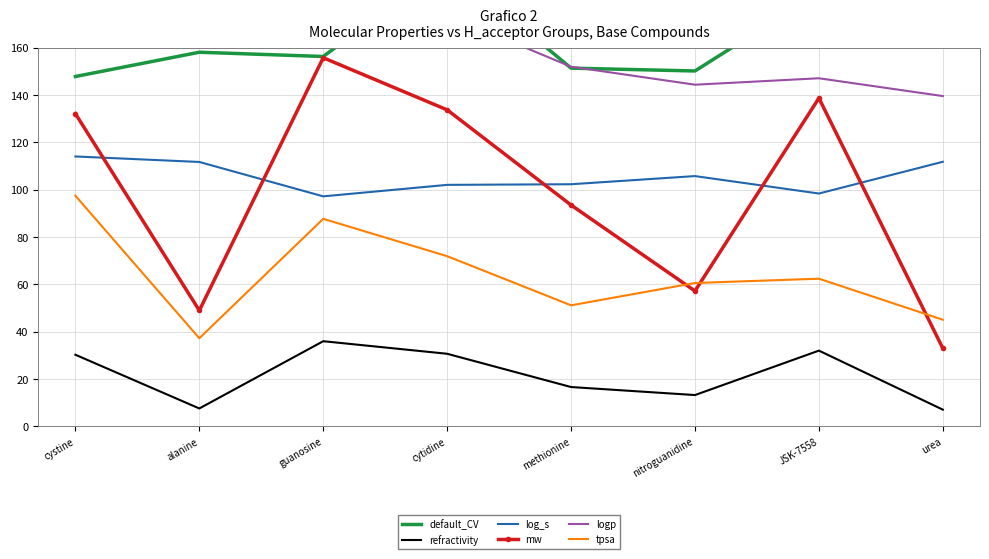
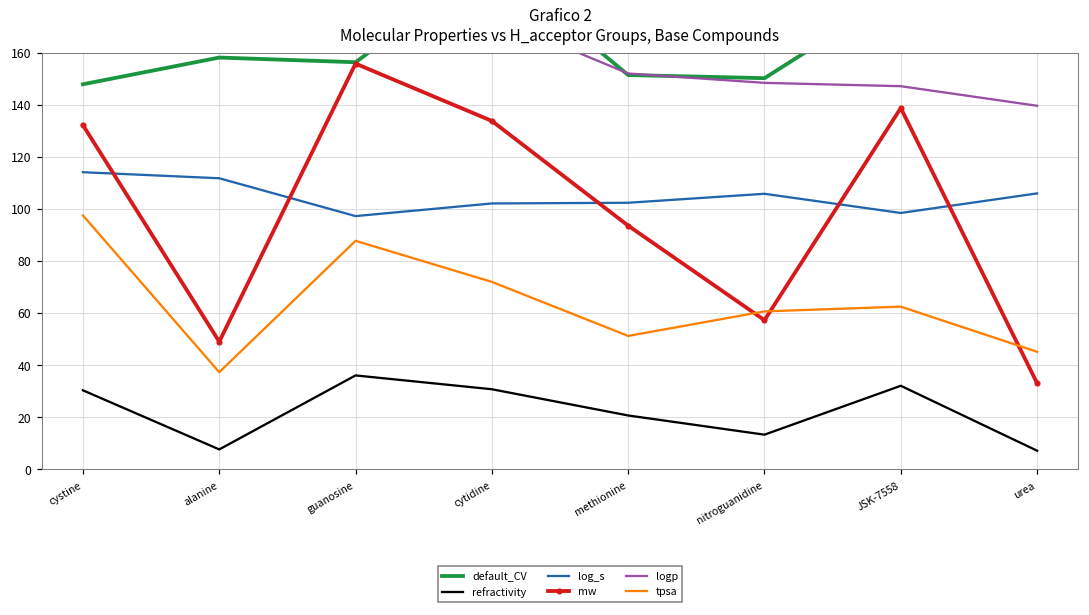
  {
    "default_CV": {
      "cystine": 148,
      "alanine": 158,
      "nitroguanidine": 150
    },
    "refractivity": {
      "cystine": 30,
      "alanine": 8,
      "guanosine": 36,
      "cytidine": 31,
-     "methionine": 17,
+     "methionine": 21,
      "nitroguanidine": 13,
      "JSK-7558": 32,
      "urea": 7
    },
    "log_s": {
      "cystine": 114,
      "alanine": 112,
      "guanosine": 97,
      "cytidine": 102,
      "methionine": 102,
      "nitroguanidine": 106,
      "JSK-7558": 98,
-     "urea": 112
+     "urea": 106
    },
    "mw": {
      "cystine": 132,
      "alanine": 49,
      "cytidine": 134,
      "methionine": 94,
      "nitroguanidine": 57,
      "JSK-7558": 139,
      "urea": 33
    },
    "logp": {
-     "nitroguanidine": 144,
+     "nitroguanidine": 148,
      "JSK-7558": 147,
      "urea": 140
    },
    "tpsa": {
      "cystine": 97,
      "alanine": 37,
      "guanosine": 88,
      "cytidine": 72,
      "methionine": 51,
      "nitroguanidine": 61,
      "JSK-7558": 62,
      "urea": 45
    }
  }
